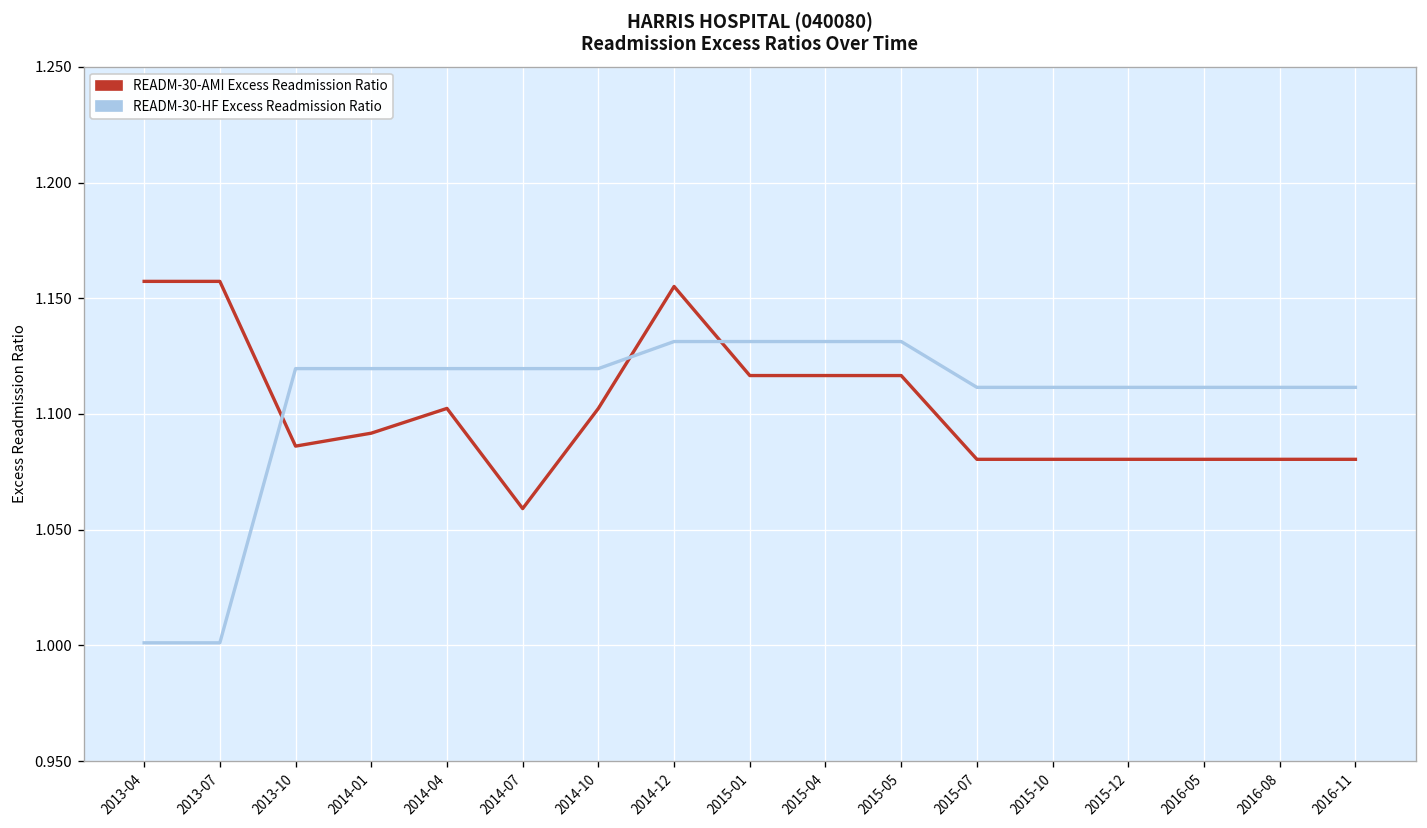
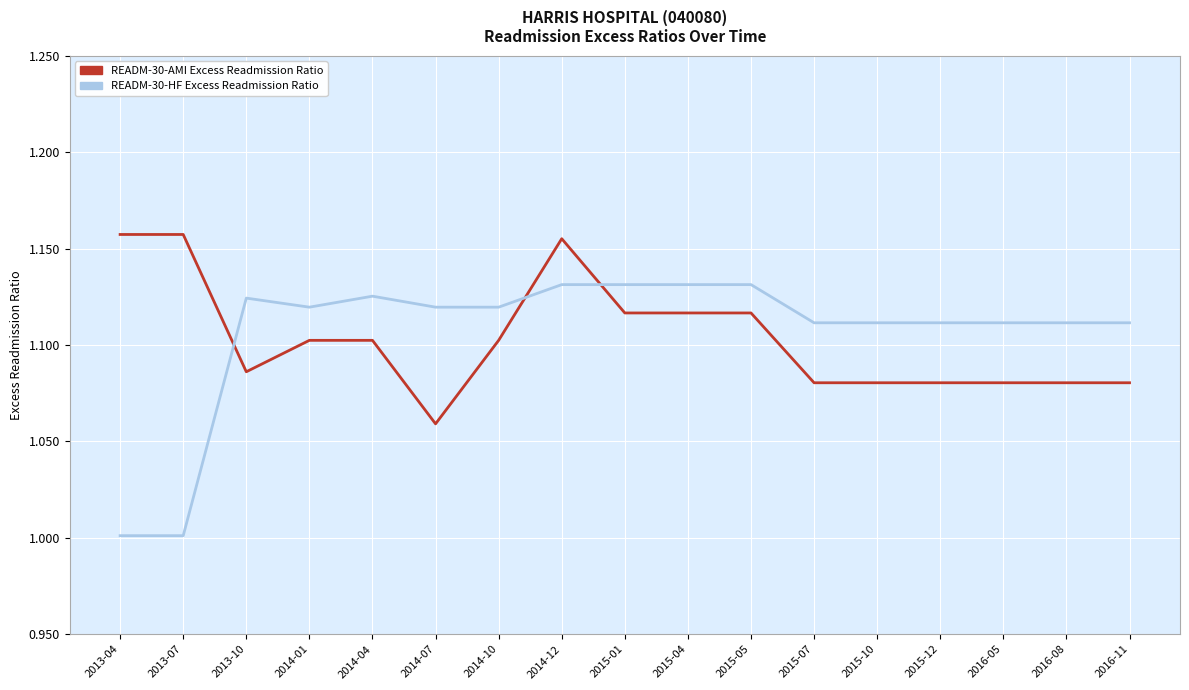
  {
    "READM-30-AMI Excess Readmission Ratio": {
      "2013-04": 1.157,
      "2013-07": 1.157,
      "2013-10": 1.086,
-     "2014-01": 1.092,
+     "2014-01": 1.102,
      "2014-04": 1.102,
      "2014-07": 1.059,
      "2014-10": 1.102,
      "2014-12": 1.155,
      "2015-01": 1.117,
      "2015-04": 1.117,
      "2015-05": 1.117,
      "2015-07": 1.080,
      "2015-10": 1.080,
      "2015-12": 1.080,
      "2016-05": 1.080,
      "2016-08": 1.080,
      "2016-11": 1.080
    },
    "READM-30-HF Excess Readmission Ratio": {
      "2013-04": 1.001,
      "2013-07": 1.001,
-     "2013-10": 1.120,
+     "2013-10": 1.124,
      "2014-01": 1.120,
-     "2014-04": 1.120,
+     "2014-04": 1.125,
      "2014-07": 1.120,
      "2014-10": 1.120,
      "2014-12": 1.131,
      "2015-01": 1.131,
      "2015-04": 1.131,
      "2015-05": 1.131,
      "2015-07": 1.112,
      "2015-10": 1.112,
      "2015-12": 1.112,
      "2016-05": 1.112,
      "2016-08": 1.112,
      "2016-11": 1.112
    }
  }
